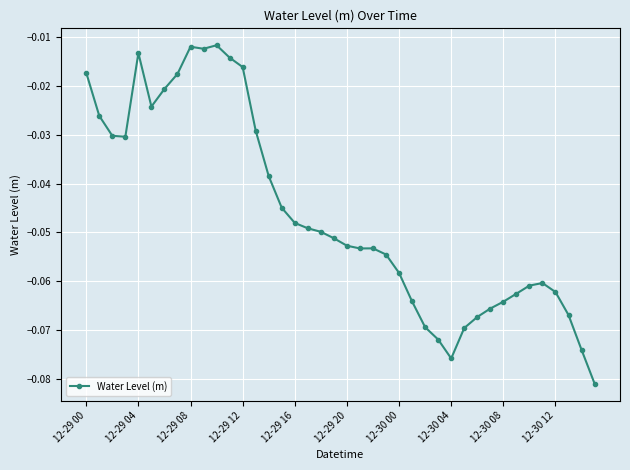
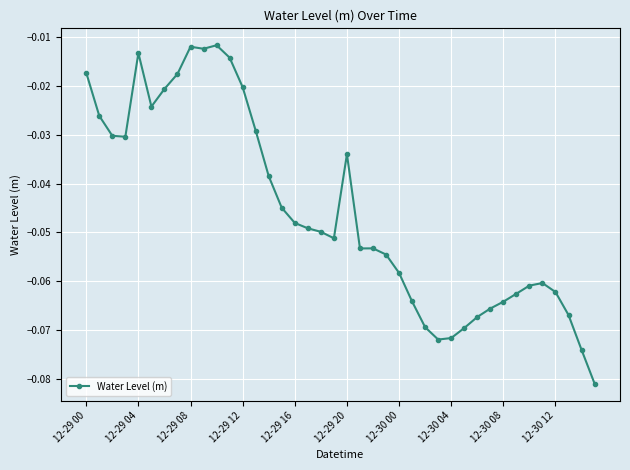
  {
    "12-29 00": -0.017,
    "12-29 04": -0.013,
    "12-29 08": -0.012,
-   "12-29 12": -0.016,
+   "12-29 12": -0.020,
    "12-29 16": -0.048,
-   "12-29 20": -0.053,
+   "12-29 20": -0.034,
    "12-30 00": -0.058,
-   "12-30 04": -0.076,
+   "12-30 04": -0.072,
    "12-30 08": -0.064,
    "12-30 12": -0.062
  }
